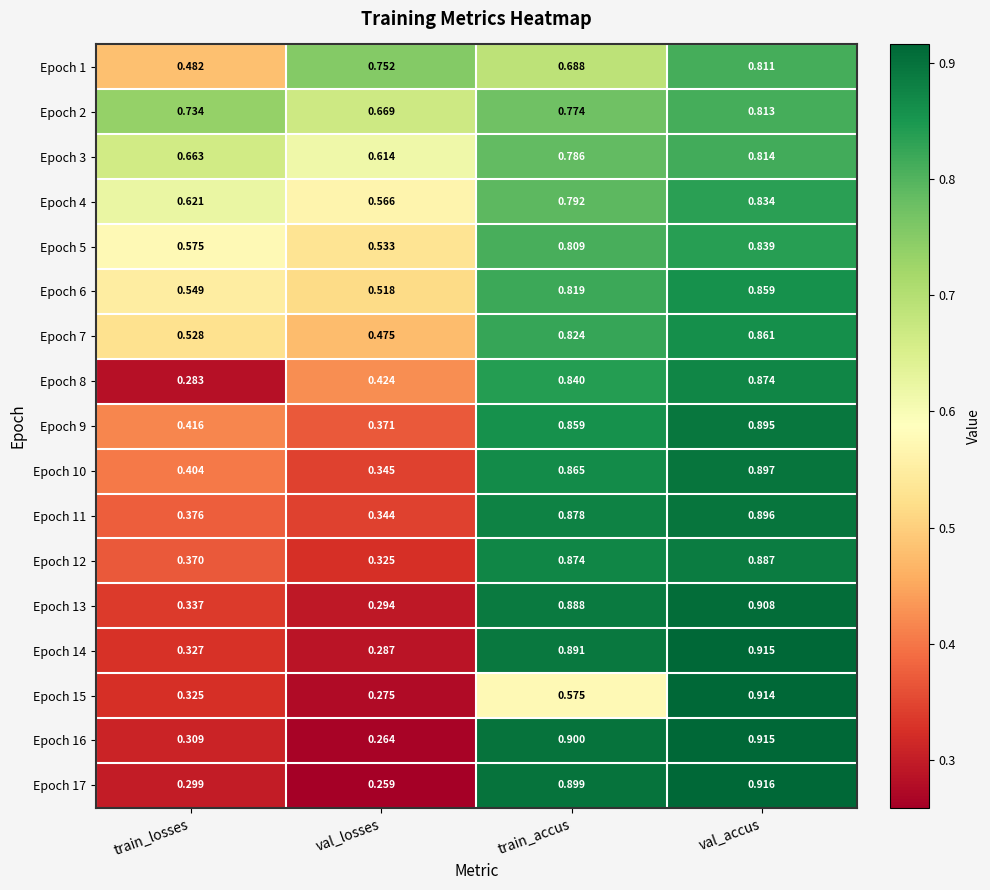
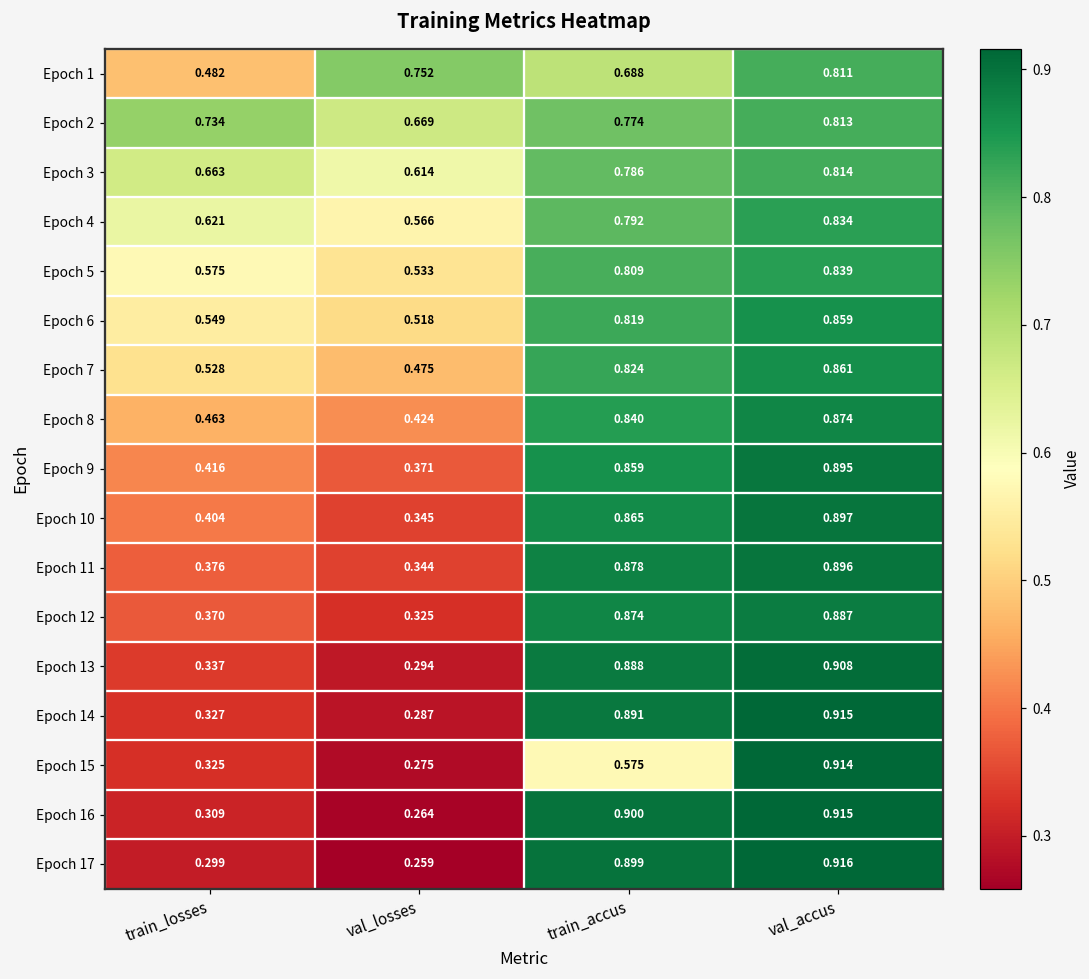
  {
    "Epoch 1": {
      "train_losses": 0.482,
      "val_losses": 0.752,
      "train_accus": 0.688,
      "val_accus": 0.811
    },
    "Epoch 2": {
      "train_losses": 0.734,
      "val_losses": 0.669,
      "train_accus": 0.774,
      "val_accus": 0.813
    },
    "Epoch 3": {
      "train_losses": 0.663,
      "val_losses": 0.614,
      "train_accus": 0.786,
      "val_accus": 0.814
    },
    "Epoch 4": {
      "train_losses": 0.621,
      "val_losses": 0.566,
      "train_accus": 0.792,
      "val_accus": 0.834
    },
    "Epoch 5": {
      "train_losses": 0.575,
      "val_losses": 0.533,
      "train_accus": 0.809,
      "val_accus": 0.839
    },
    "Epoch 6": {
      "train_losses": 0.549,
      "val_losses": 0.518,
      "train_accus": 0.819,
      "val_accus": 0.859
    },
    "Epoch 7": {
      "train_losses": 0.528,
      "val_losses": 0.475,
      "train_accus": 0.824,
      "val_accus": 0.861
    },
    "Epoch 8": {
-     "train_losses": 0.283,
+     "train_losses": 0.463,
      "val_losses": 0.424,
      "train_accus": 0.840,
      "val_accus": 0.874
    },
    "Epoch 9": {
      "train_losses": 0.416,
      "val_losses": 0.371,
      "train_accus": 0.859,
      "val_accus": 0.895
    },
    "Epoch 10": {
      "train_losses": 0.404,
      "val_losses": 0.345,
      "train_accus": 0.865,
      "val_accus": 0.897
    },
    "Epoch 11": {
      "train_losses": 0.376,
      "val_losses": 0.344,
      "train_accus": 0.878,
      "val_accus": 0.896
    },
    "Epoch 12": {
      "train_losses": 0.370,
      "val_losses": 0.325,
      "train_accus": 0.874,
      "val_accus": 0.887
    },
    "Epoch 13": {
      "train_losses": 0.337,
      "val_losses": 0.294,
      "train_accus": 0.888,
      "val_accus": 0.908
    },
    "Epoch 14": {
      "train_losses": 0.327,
      "val_losses": 0.287,
      "train_accus": 0.891,
      "val_accus": 0.915
    },
    "Epoch 15": {
      "train_losses": 0.325,
      "val_losses": 0.275,
      "train_accus": 0.575,
      "val_accus": 0.914
    },
    "Epoch 16": {
      "train_losses": 0.309,
      "val_losses": 0.264,
      "train_accus": 0.900,
      "val_accus": 0.915
    },
    "Epoch 17": {
      "train_losses": 0.299,
      "val_losses": 0.259,
      "train_accus": 0.899,
      "val_accus": 0.916
    }
  }
